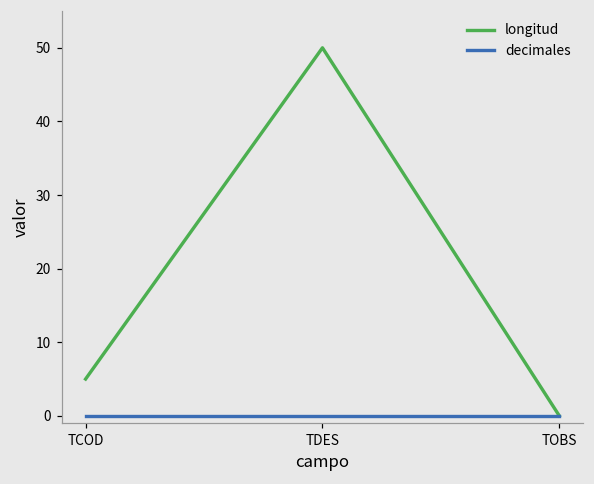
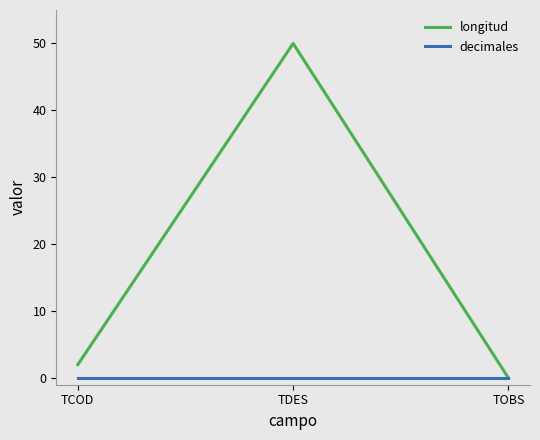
  {
    "longitud": {
-     "TCOD": 5,
+     "TCOD": 2,
      "TDES": 50
    },
    "decimales": {
      "TCOD": 0,
      "TDES": 0
    }
  }
